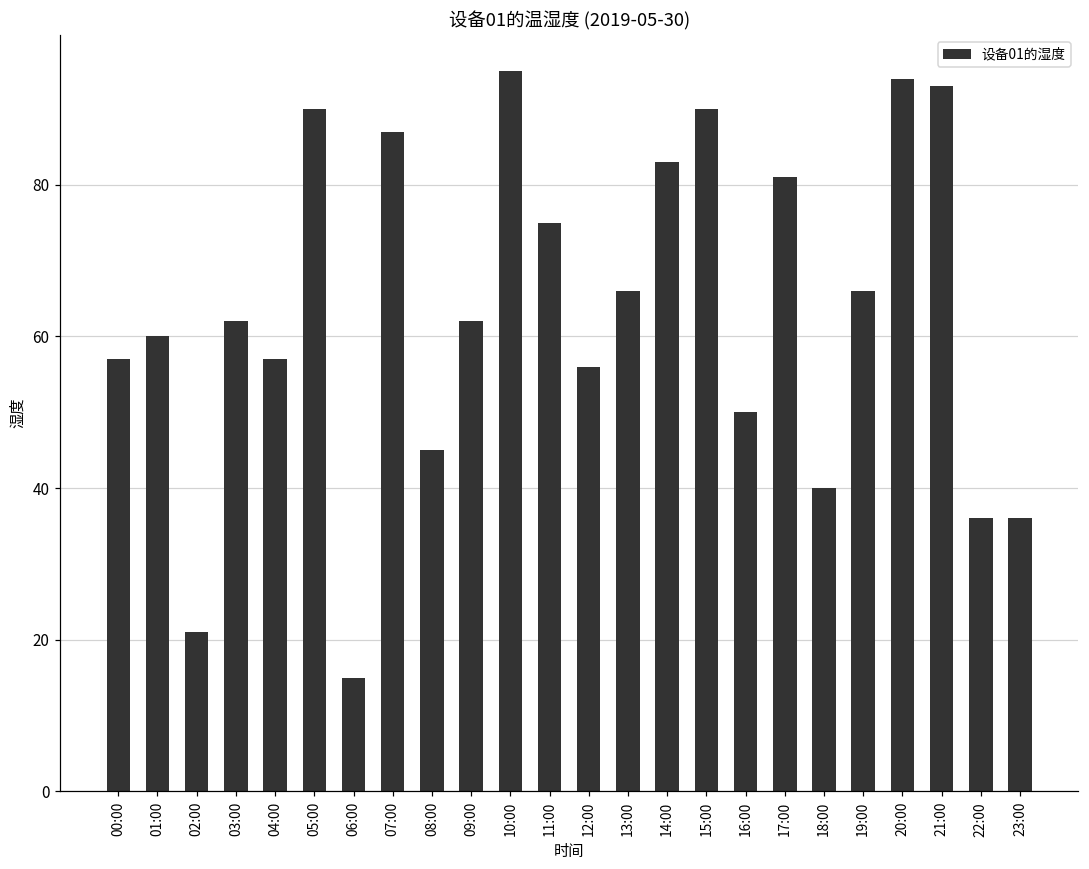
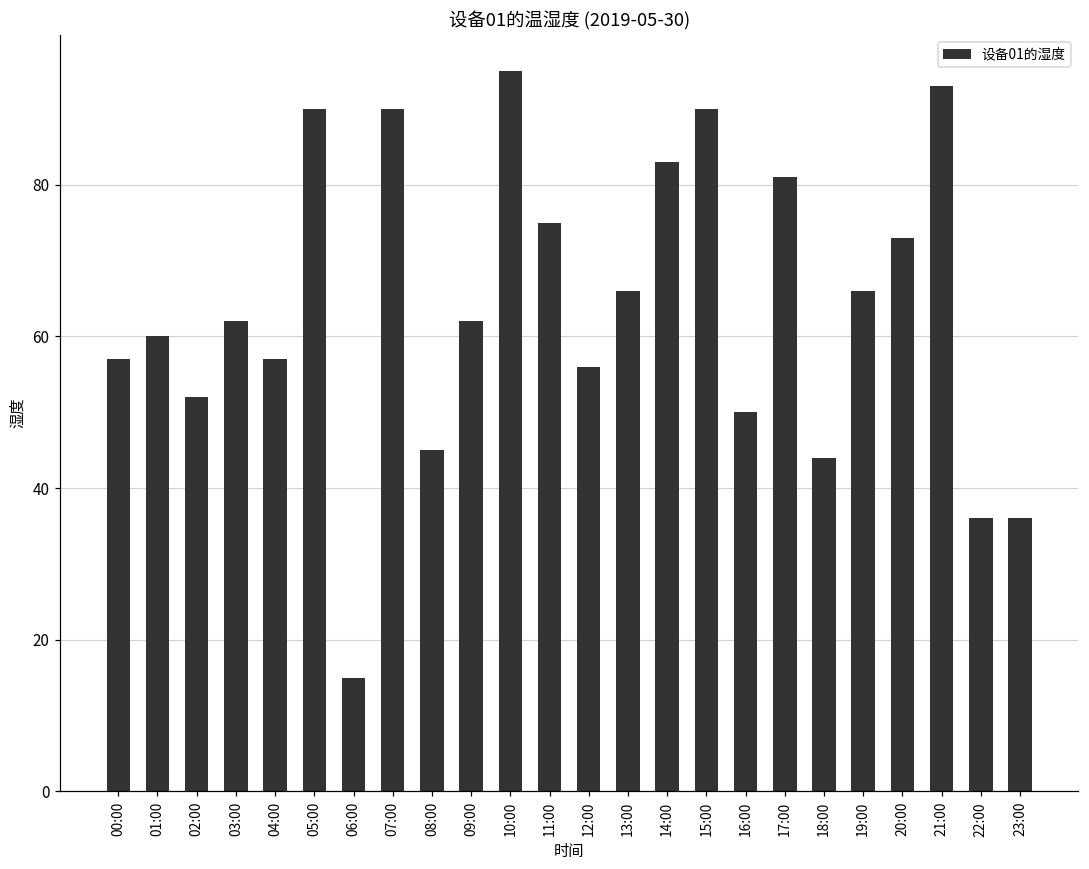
  {
    "00:00": 57,
    "01:00": 60,
-   "02:00": 21,
+   "02:00": 52,
    "03:00": 62,
    "04:00": 57,
    "05:00": 90,
    "06:00": 15,
-   "07:00": 87,
+   "07:00": 90,
    "08:00": 45,
    "09:00": 62,
    "10:00": 95,
    "11:00": 75,
    "12:00": 56,
    "13:00": 66,
    "14:00": 83,
    "15:00": 90,
    "16:00": 50,
    "17:00": 81,
-   "18:00": 40,
+   "18:00": 44,
    "19:00": 66,
-   "20:00": 94,
+   "20:00": 73,
    "21:00": 93,
    "22:00": 36,
    "23:00": 36
  }
